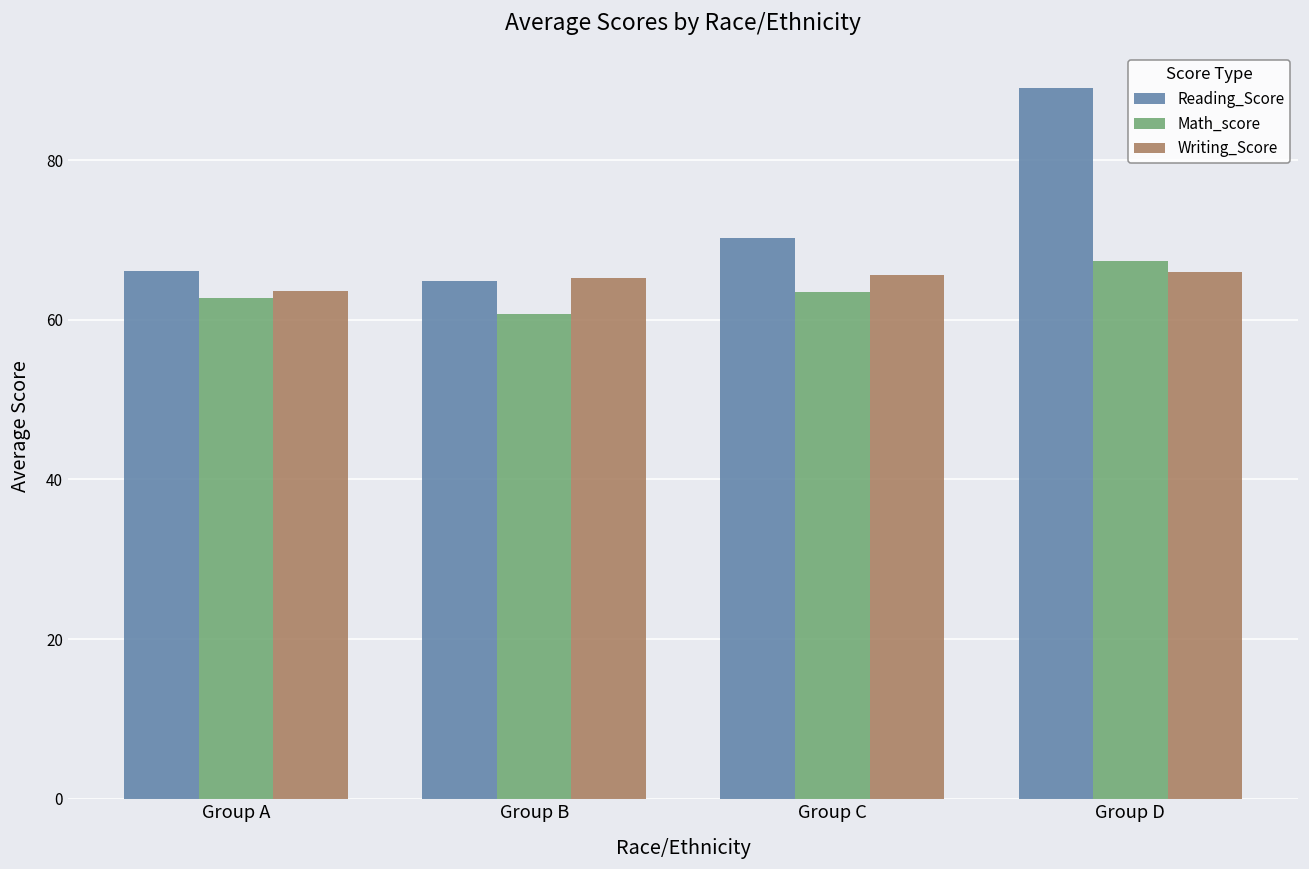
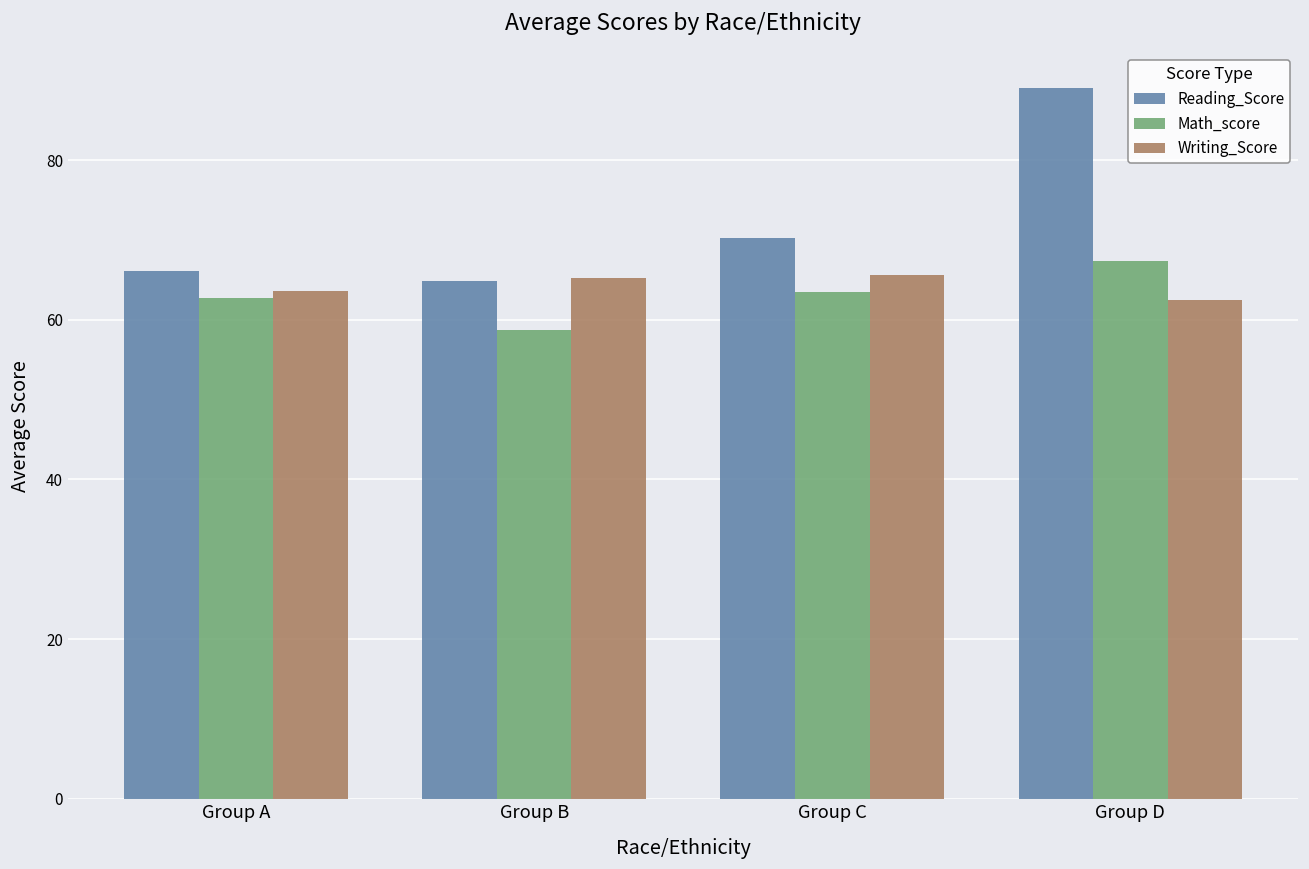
  {
    "Reading_Score": {
      "Group A": 66,
      "Group B": 65,
      "Group C": 70,
      "Group D": 89
    },
    "Math_score": {
      "Group A": 63,
-     "Group B": 61,
+     "Group B": 59,
      "Group C": 63,
      "Group D": 67
    },
    "Writing_Score": {
      "Group A": 64,
      "Group B": 65,
      "Group C": 66,
-     "Group D": 66
+     "Group D": 63
    }
  }
